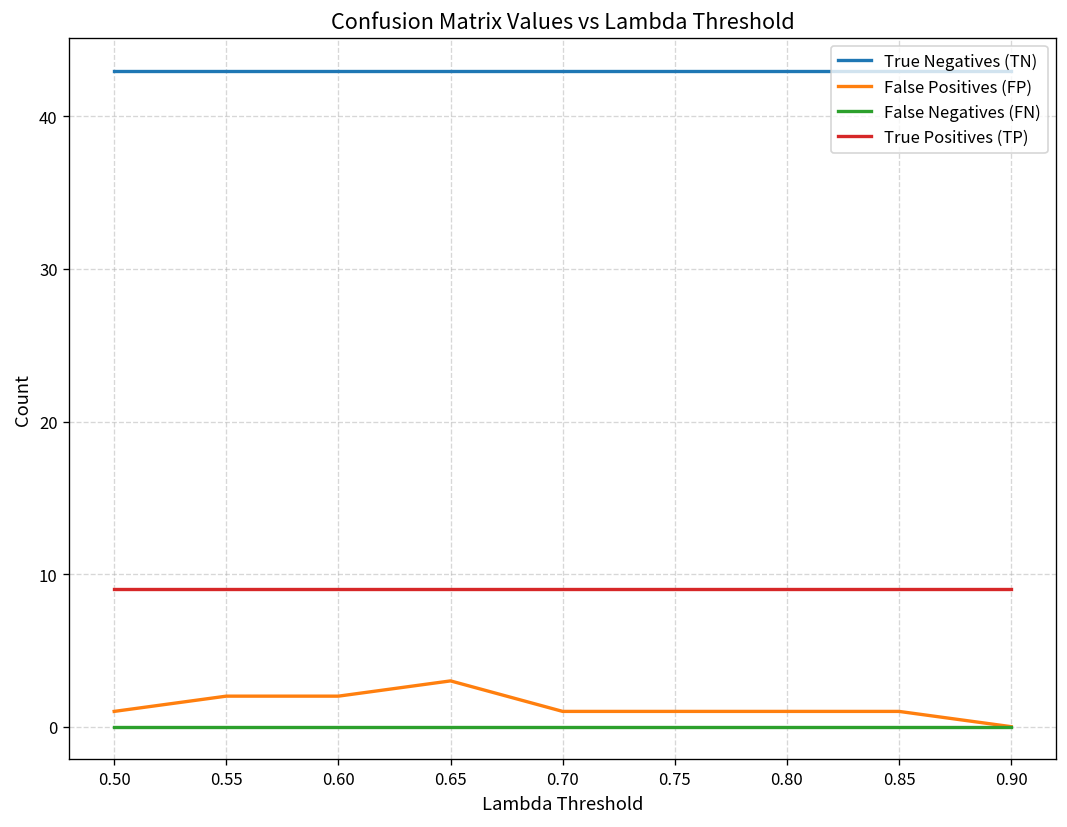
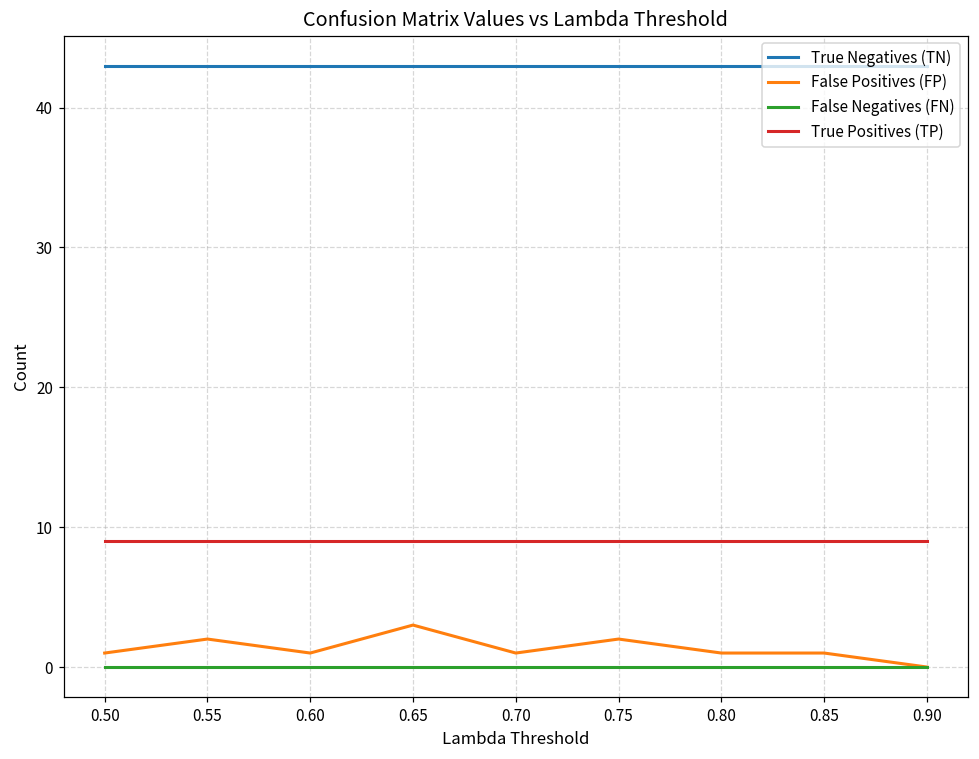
  {
    "True Negatives (TN)": {
      "0.50": 43,
      "0.55": 43,
      "0.60": 43,
      "0.65": 43,
      "0.70": 43,
      "0.75": 43,
      "0.80": 43
    },
    "False Positives (FP)": {
      "0.50": 1,
      "0.55": 2,
-     "0.60": 2,
+     "0.60": 1,
      "0.65": 3,
      "0.70": 1,
-     "0.75": 1,
+     "0.75": 2,
      "0.80": 1,
      "0.85": 1
    },
    "False Negatives (FN)": {
      "0.50": 0,
      "0.55": 0,
      "0.60": 0,
      "0.65": 0,
      "0.70": 0,
      "0.75": 0,
      "0.80": 0,
      "0.85": 0
    },
    "True Positives (TP)": {
      "0.50": 9,
      "0.55": 9,
      "0.60": 9,
      "0.65": 9,
      "0.70": 9,
      "0.75": 9,
      "0.80": 9,
      "0.85": 9,
      "0.90": 9
    }
  }
